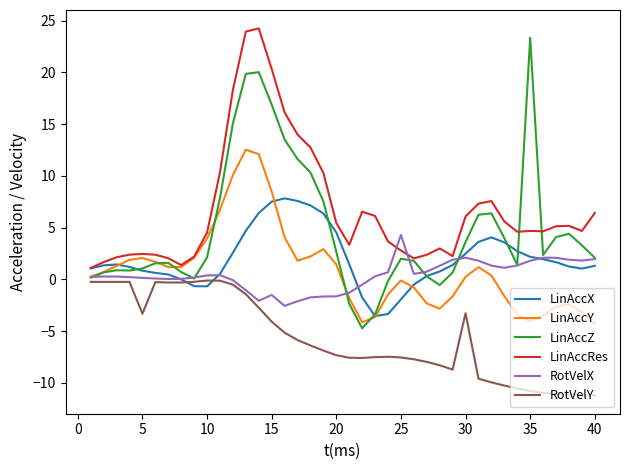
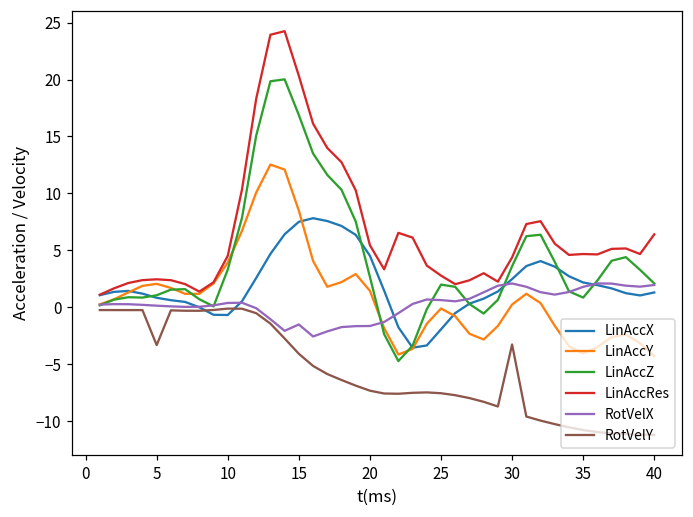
  {
    "LinAccX": {
      "10": -0.7,
      "15": 7.5,
      "20": 4.5,
      "25": -1.9,
      "30": 2.5,
      "35": 2.2,
      "40": 1.3
    },
    "LinAccY": {
      "5": 2.1,
      "10": 3.9,
      "15": 8.5,
      "20": 1.4,
      "25": -0.1,
      "30": 0.2
    },
    "LinAccZ": {
-     "10": 2.1,
+     "10": 3.3,
      "15": 16.9,
      "20": 2.7,
      "25": 2.0,
      "30": 3.6,
-     "35": 23.3
+     "35": 0.8
    },
    "LinAccRes": {
      "5": 2.5,
      "10": 4.5,
      "15": 20.3,
      "20": 5.4,
      "25": 2.8,
-     "30": 6.1,
+     "30": 4.4,
      "35": 4.7,
      "40": 6.4
    },
    "RotVelX": {
      "5": 0.1,
      "10": 0.4,
      "15": -1.5,
      "20": -1.6,
-     "25": 4.3,
+     "25": 0.6,
      "30": 2.1,
      "35": 1.8
    },
    "RotVelY": {
      "5": -3.3,
      "10": -0.1,
      "15": -4.1,
      "20": -7.3,
      "25": -7.6,
      "30": -3.3
    }
  }
